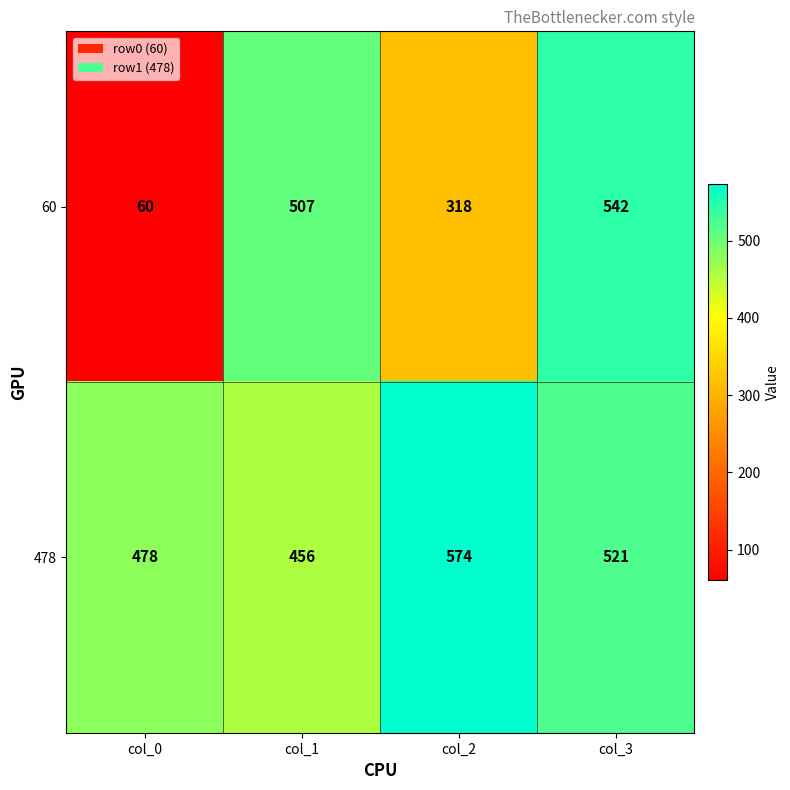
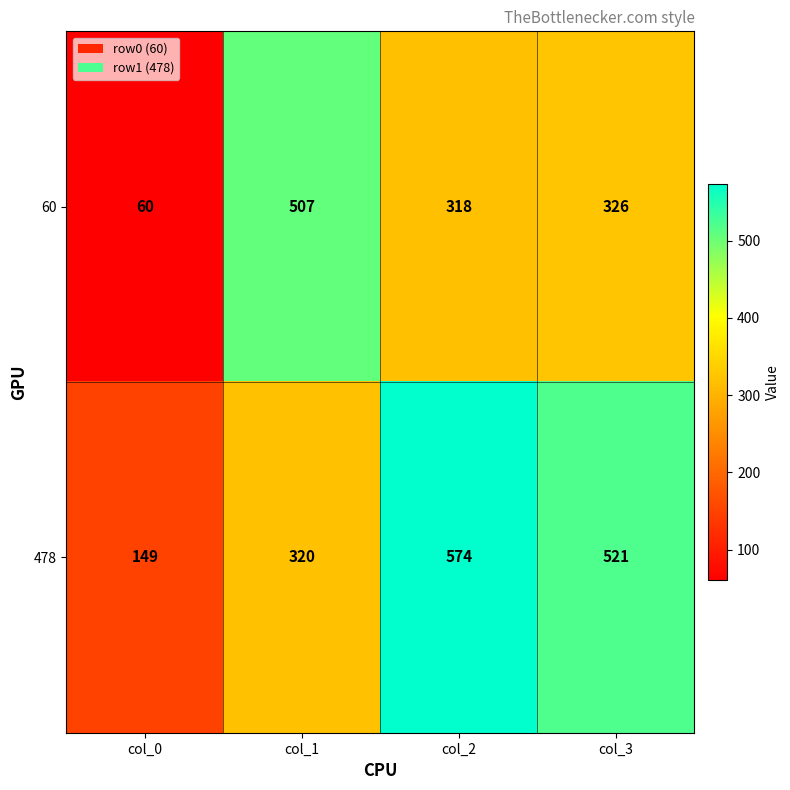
  {
    "60": {
      "col_0": 60,
      "col_1": 507,
      "col_2": 318,
-     "col_3": 542
+     "col_3": 326
    },
    "478": {
-     "col_0": 478,
-     "col_1": 456,
+     "col_0": 149,
+     "col_1": 320,
      "col_2": 574,
      "col_3": 521
    }
  }
